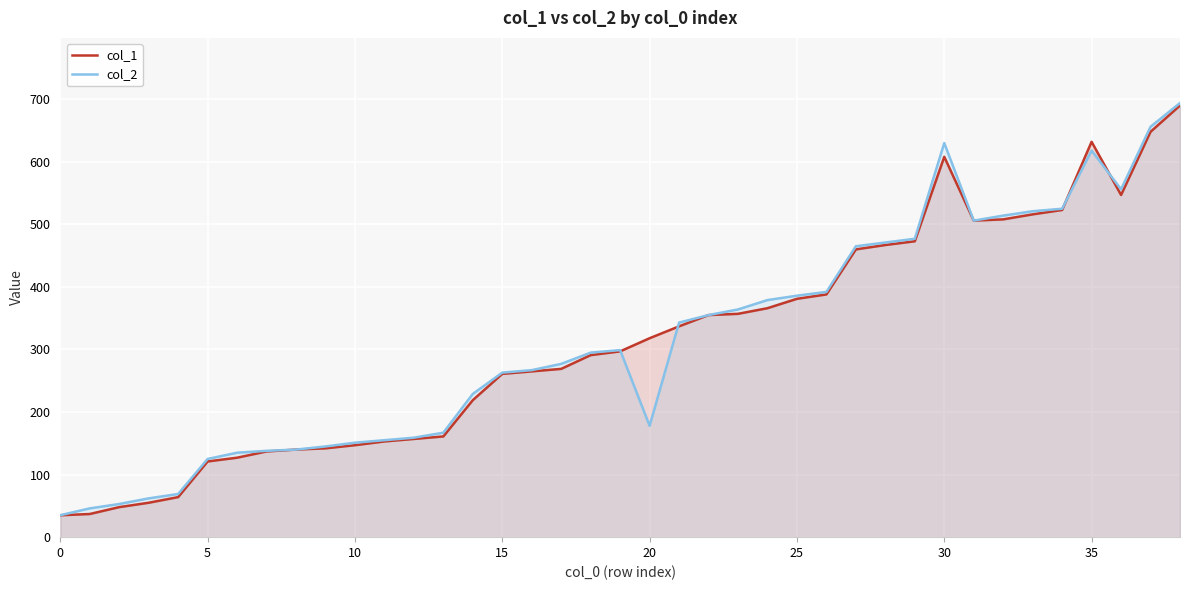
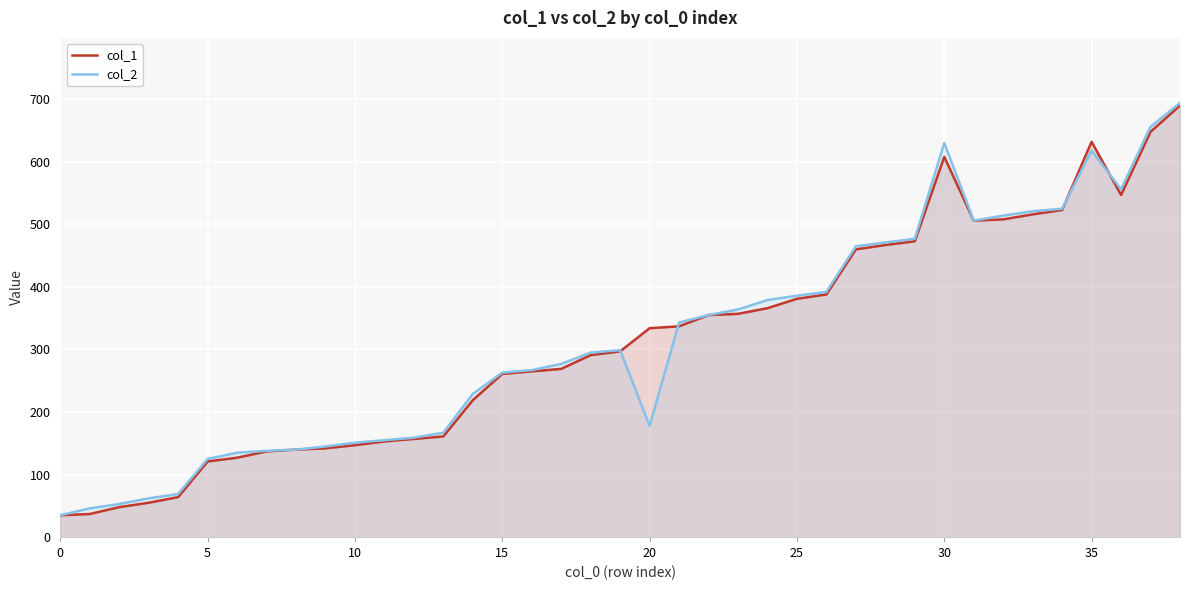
  {
    "col_1": {
-     "20": 320,
+     "20": 330,
      "25": 380,
      "30": 610,
      "35": 630
    },
    "col_2": {
      "20": 180,
      "25": 390,
      "30": 630,
      "35": 620
    }
  }
